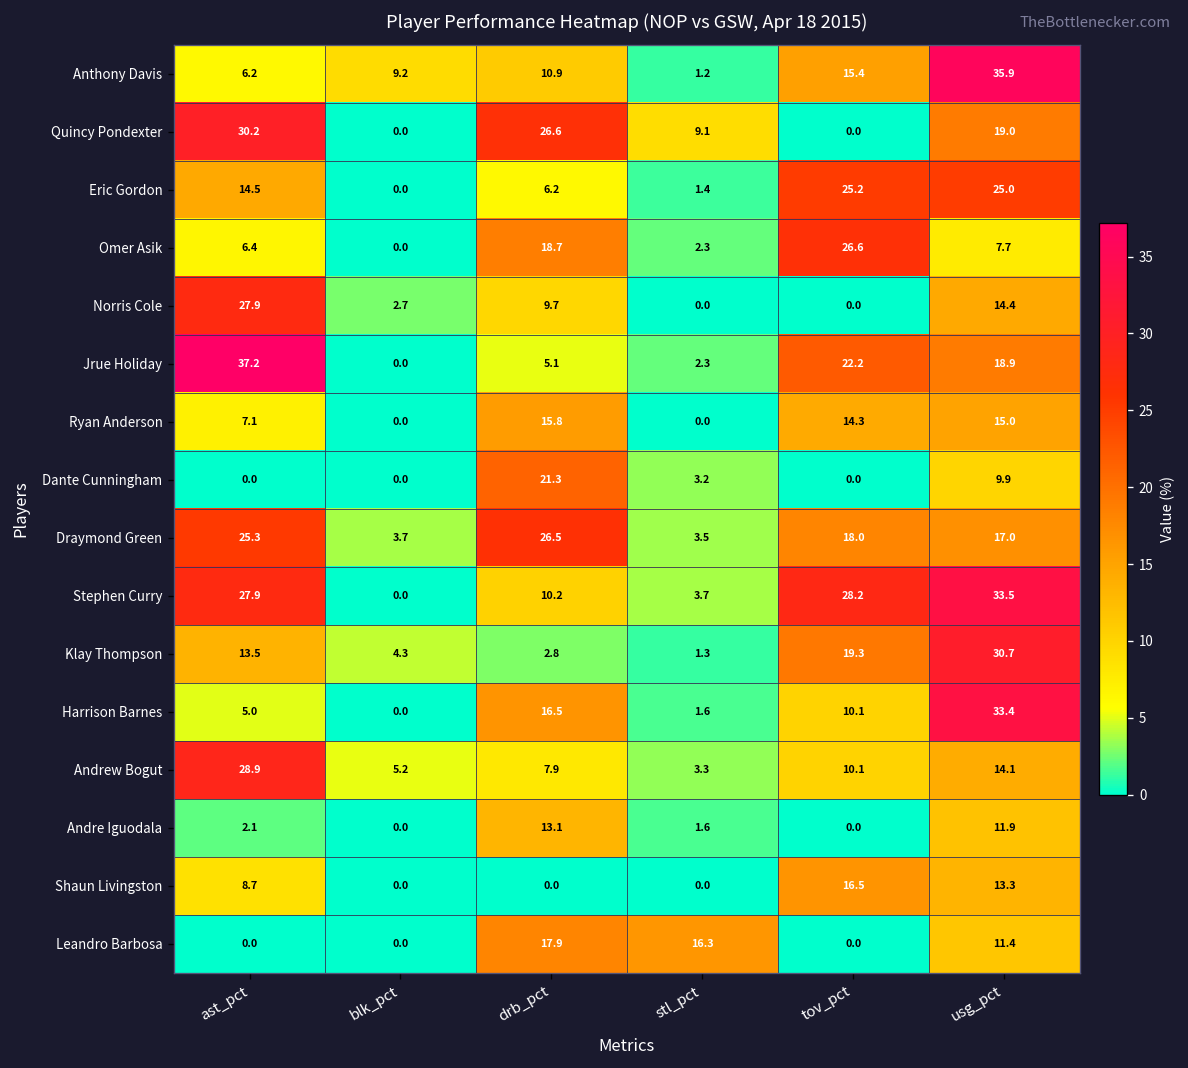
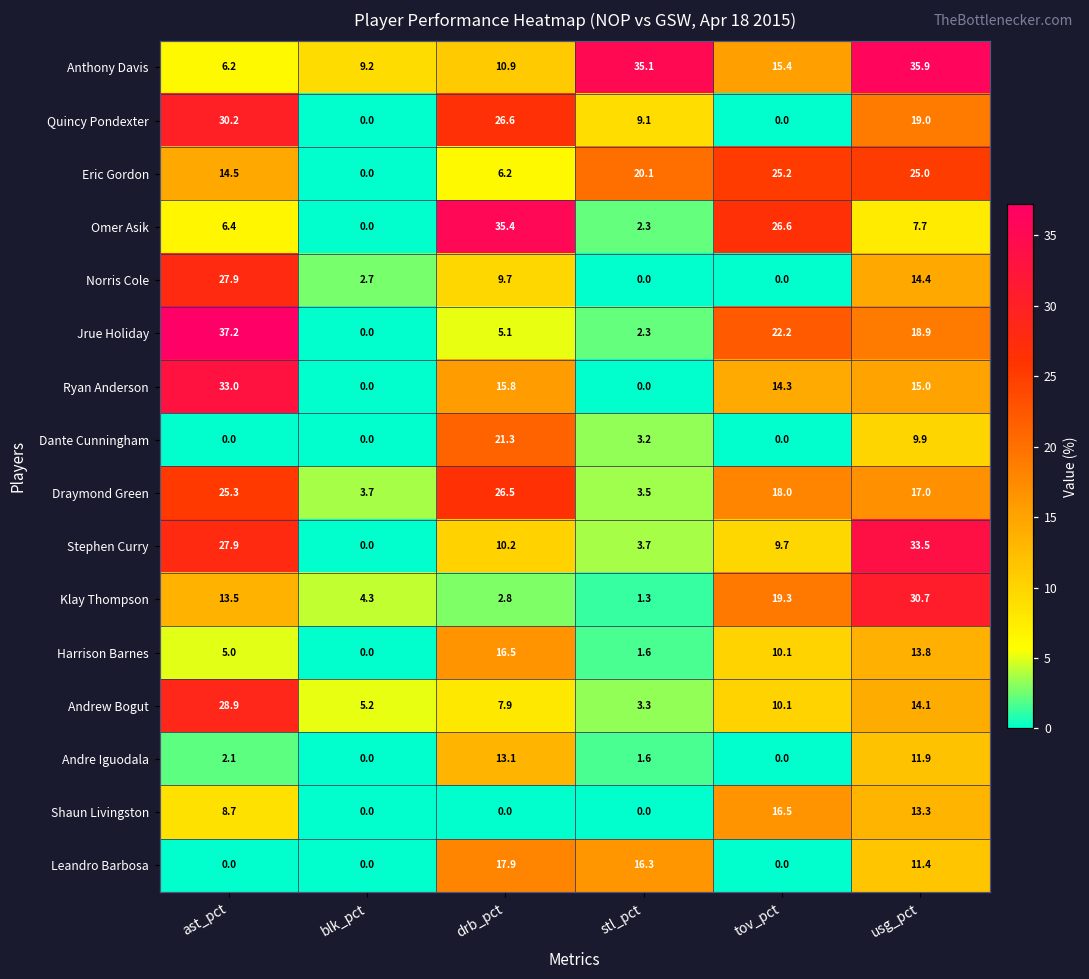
  {
    "Anthony Davis": {
      "ast_pct": 6.2,
      "blk_pct": 9.2,
      "drb_pct": 10.9,
-     "stl_pct": 1.2,
+     "stl_pct": 35.1,
      "tov_pct": 15.4,
      "usg_pct": 35.9
    },
    "Quincy Pondexter": {
      "ast_pct": 30.2,
      "blk_pct": 0.0,
      "drb_pct": 26.6,
      "stl_pct": 9.1,
      "tov_pct": 0.0,
      "usg_pct": 19.0
    },
    "Eric Gordon": {
      "ast_pct": 14.5,
      "blk_pct": 0.0,
      "drb_pct": 6.2,
-     "stl_pct": 1.4,
+     "stl_pct": 20.1,
      "tov_pct": 25.2,
      "usg_pct": 25.0
    },
    "Omer Asik": {
      "ast_pct": 6.4,
      "blk_pct": 0.0,
-     "drb_pct": 18.7,
+     "drb_pct": 35.4,
      "stl_pct": 2.3,
      "tov_pct": 26.6,
      "usg_pct": 7.7
    },
    "Norris Cole": {
      "ast_pct": 27.9,
      "blk_pct": 2.7,
      "drb_pct": 9.7,
      "stl_pct": 0.0,
      "tov_pct": 0.0,
      "usg_pct": 14.4
    },
    "Jrue Holiday": {
      "ast_pct": 37.2,
      "blk_pct": 0.0,
      "drb_pct": 5.1,
      "stl_pct": 2.3,
      "tov_pct": 22.2,
      "usg_pct": 18.9
    },
    "Ryan Anderson": {
-     "ast_pct": 7.1,
+     "ast_pct": 33.0,
      "blk_pct": 0.0,
      "drb_pct": 15.8,
      "stl_pct": 0.0,
      "tov_pct": 14.3,
      "usg_pct": 15.0
    },
    "Dante Cunningham": {
      "ast_pct": 0.0,
      "blk_pct": 0.0,
      "drb_pct": 21.3,
      "stl_pct": 3.2,
      "tov_pct": 0.0,
      "usg_pct": 9.9
    },
    "Draymond Green": {
      "ast_pct": 25.3,
      "blk_pct": 3.7,
      "drb_pct": 26.5,
      "stl_pct": 3.5,
      "tov_pct": 18.0,
      "usg_pct": 17.0
    },
    "Stephen Curry": {
      "ast_pct": 27.9,
      "blk_pct": 0.0,
      "drb_pct": 10.2,
      "stl_pct": 3.7,
-     "tov_pct": 28.2,
+     "tov_pct": 9.7,
      "usg_pct": 33.5
    },
    "Klay Thompson": {
      "ast_pct": 13.5,
      "blk_pct": 4.3,
      "drb_pct": 2.8,
      "stl_pct": 1.3,
      "tov_pct": 19.3,
      "usg_pct": 30.7
    },
    "Harrison Barnes": {
      "ast_pct": 5.0,
      "blk_pct": 0.0,
      "drb_pct": 16.5,
      "stl_pct": 1.6,
      "tov_pct": 10.1,
-     "usg_pct": 33.4
+     "usg_pct": 13.8
    },
    "Andrew Bogut": {
      "ast_pct": 28.9,
      "blk_pct": 5.2,
      "drb_pct": 7.9,
      "stl_pct": 3.3,
      "tov_pct": 10.1,
      "usg_pct": 14.1
    },
    "Andre Iguodala": {
      "ast_pct": 2.1,
      "blk_pct": 0.0,
      "drb_pct": 13.1,
      "stl_pct": 1.6,
      "tov_pct": 0.0,
      "usg_pct": 11.9
    },
    "Shaun Livingston": {
      "ast_pct": 8.7,
      "blk_pct": 0.0,
      "drb_pct": 0.0,
      "stl_pct": 0.0,
      "tov_pct": 16.5,
      "usg_pct": 13.3
    },
    "Leandro Barbosa": {
      "ast_pct": 0.0,
      "blk_pct": 0.0,
      "drb_pct": 17.9,
      "stl_pct": 16.3,
      "tov_pct": 0.0,
      "usg_pct": 11.4
    }
  }
